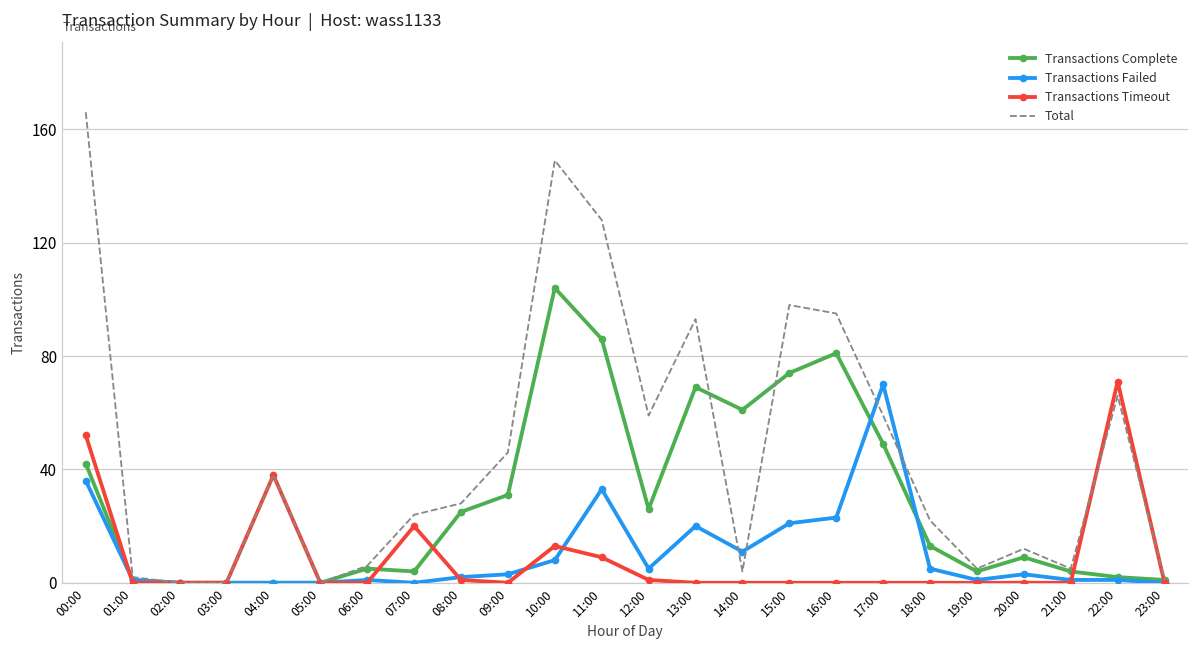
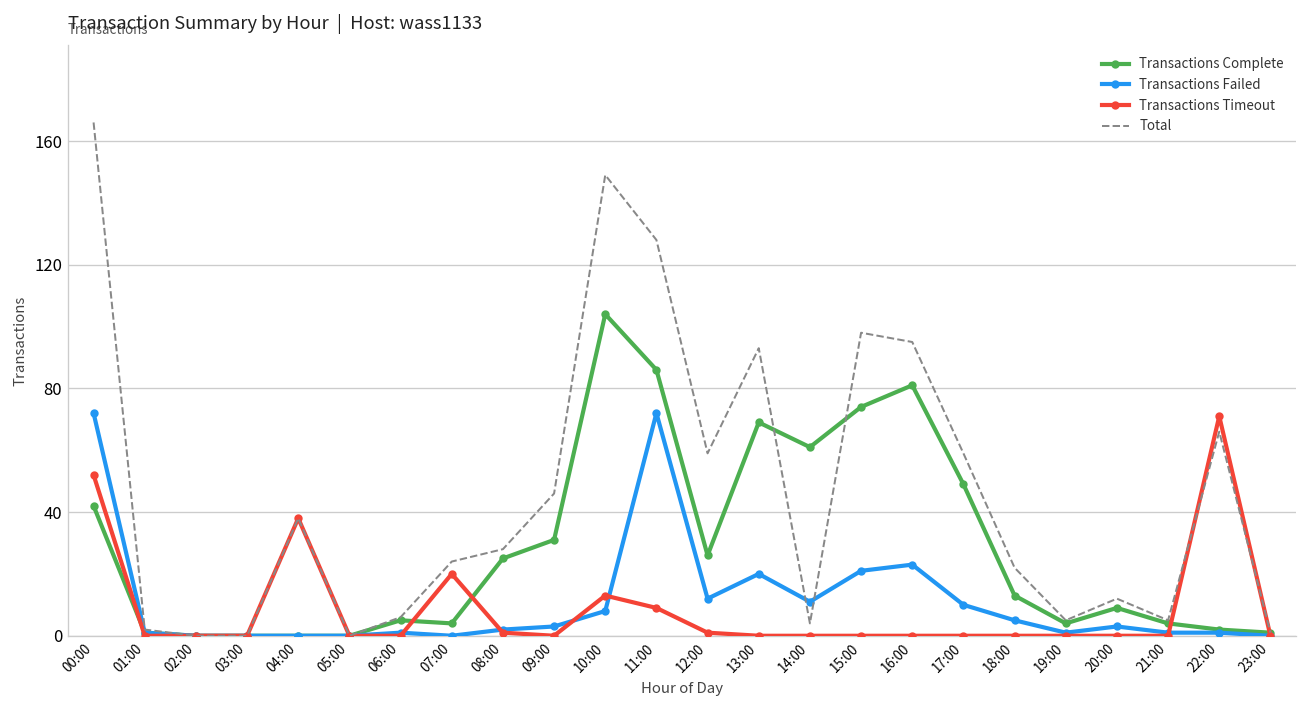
  {
    "Transactions Complete": {
      "00:00": 42,
      "06:00": 5,
      "07:00": 4,
      "08:00": 25,
      "09:00": 31,
      "10:00": 104,
      "11:00": 86,
      "12:00": 26,
      "13:00": 69,
      "14:00": 61,
      "15:00": 74,
      "16:00": 81,
      "17:00": 49,
      "18:00": 13,
      "19:00": 4,
      "20:00": 9,
      "21:00": 4,
      "22:00": 2
    },
    "Transactions Failed": {
-     "00:00": 36,
+     "00:00": 72,
      "06:00": 1,
      "07:00": 0,
      "08:00": 2,
      "09:00": 3,
      "10:00": 8,
-     "11:00": 33,
-     "12:00": 5,
+     "11:00": 72,
+     "12:00": 12,
      "13:00": 20,
      "14:00": 11,
      "15:00": 21,
      "16:00": 23,
-     "17:00": 70,
+     "17:00": 10,
      "18:00": 5,
      "19:00": 1,
      "20:00": 3,
      "21:00": 1,
      "22:00": 1
    },
    "Transactions Timeout": {
      "00:00": 52,
      "01:00": 0,
      "06:00": 0,
      "07:00": 20,
      "08:00": 1,
      "09:00": 0,
      "10:00": 13,
      "11:00": 9,
      "12:00": 1,
      "13:00": 0,
      "14:00": 0,
      "15:00": 0,
      "16:00": 0,
      "17:00": 0,
      "18:00": 0,
      "19:00": 0,
      "20:00": 0,
      "21:00": 0,
      "22:00": 71
    },
    "Total": {
      "00:00": 166,
      "01:00": 2,
      "06:00": 6,
      "07:00": 24,
      "08:00": 28,
      "09:00": 46,
      "10:00": 149,
      "11:00": 128,
      "12:00": 59,
      "13:00": 93,
      "14:00": 4,
      "15:00": 98,
      "16:00": 95,
      "17:00": 59,
      "18:00": 22,
      "19:00": 5,
      "20:00": 12,
      "21:00": 5,
      "22:00": 66
    }
  }
